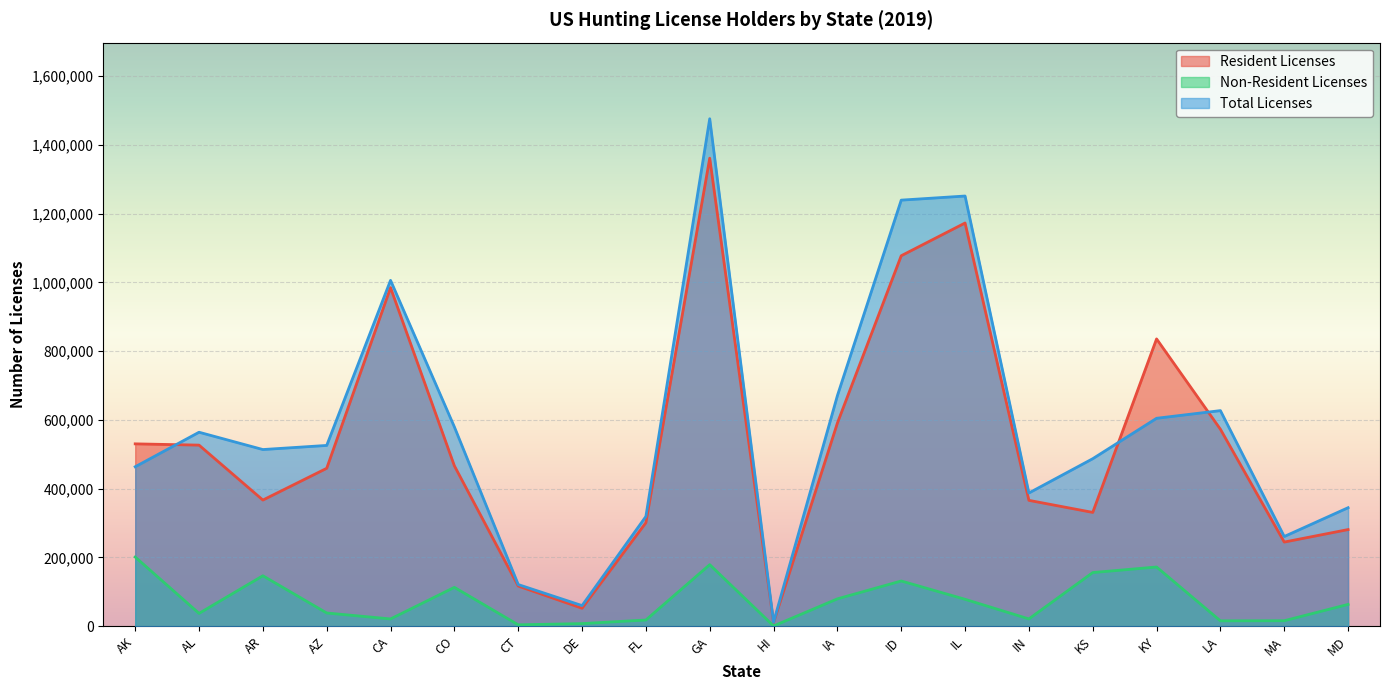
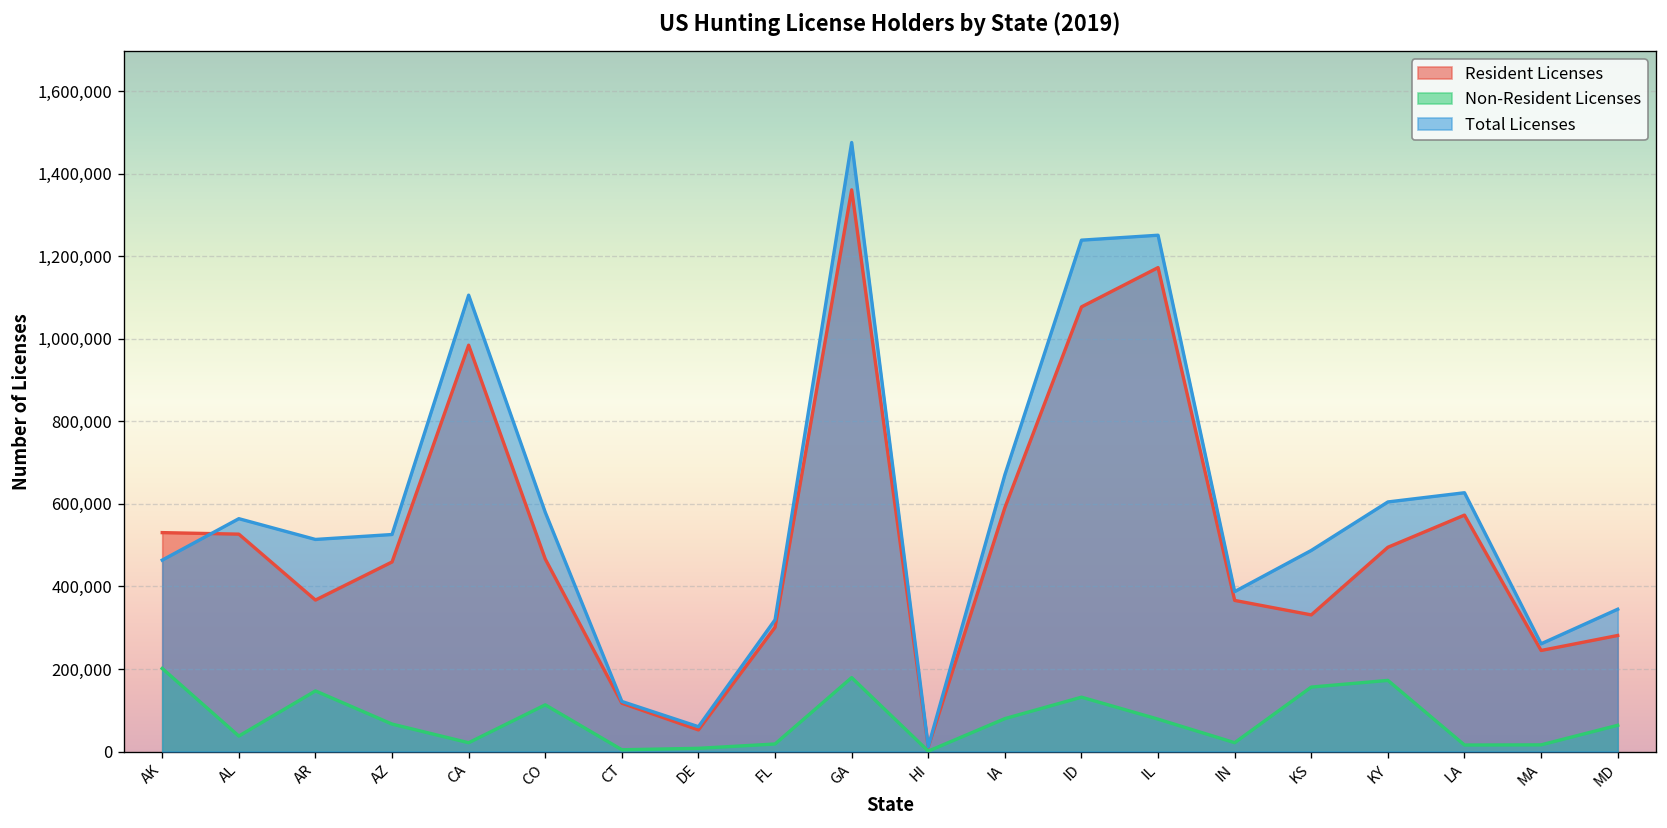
  {
    "Resident Licenses": {
      "AK": "530,000",
      "AL": "530,000",
      "AR": "370,000",
      "AZ": "460,000",
      "CA": "980,000",
      "CO": "470,000",
      "DE": "50,000",
      "FL": "300,000",
      "GA": "1,360,000",
      "IA": "590,000",
      "ID": "1,080,000",
      "IL": "1,170,000",
      "IN": "370,000",
      "KS": "330,000",
-     "KY": "840,000",
+     "KY": "490,000",
      "LA": "570,000",
      "MA": "240,000",
      "MD": "280,000"
    },
    "Non-Resident Licenses": {
      "AK": "200,000",
      "AL": "40,000",
      "AR": "150,000",
-     "AZ": "40,000",
+     "AZ": "70,000",
      "CA": "20,000",
      "CO": "110,000",
      "CT": "0",
      "DE": "10,000",
      "FL": "20,000",
      "GA": "180,000",
      "HI": "0",
      "IA": "80,000",
      "ID": "130,000",
      "IL": "80,000",
      "IN": "20,000",
      "KS": "160,000",
      "KY": "170,000",
      "LA": "20,000",
      "MA": "20,000",
      "MD": "60,000"
    },
    "Total Licenses": {
      "AK": "460,000",
      "AL": "560,000",
      "AR": "510,000",
      "AZ": "530,000",
-     "CA": "1,010,000",
+     "CA": "1,110,000",
      "CO": "580,000",
      "DE": "60,000",
      "FL": "320,000",
      "GA": "1,480,000",
      "IA": "670,000",
      "ID": "1,240,000",
      "IL": "1,250,000",
      "IN": "390,000",
      "KS": "490,000",
      "KY": "600,000",
      "LA": "630,000",
      "MA": "260,000",
      "MD": "340,000"
    }
  }
